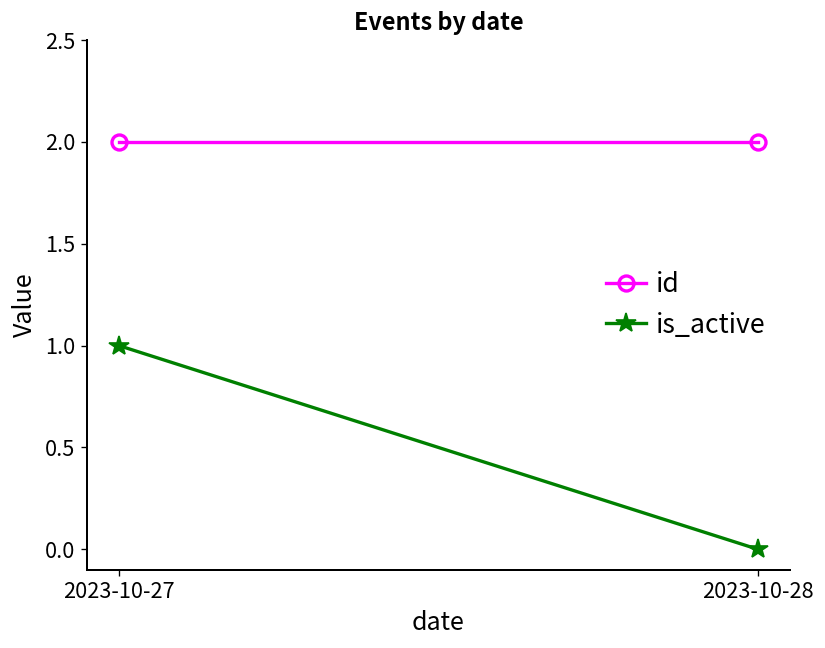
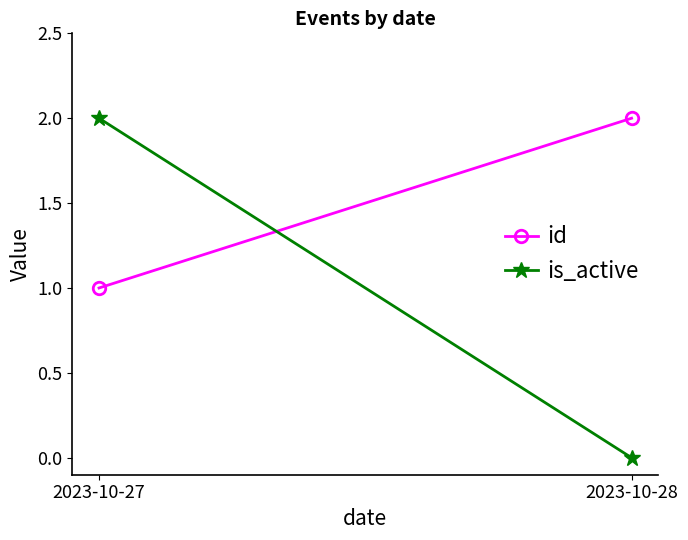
  {
    "id": {
-     "2023-10-27": 2,
+     "2023-10-27": 1,
      "2023-10-28": 2
    },
    "is_active": {
-     "2023-10-27": 1,
+     "2023-10-27": 2,
      "2023-10-28": 0
    }
  }
